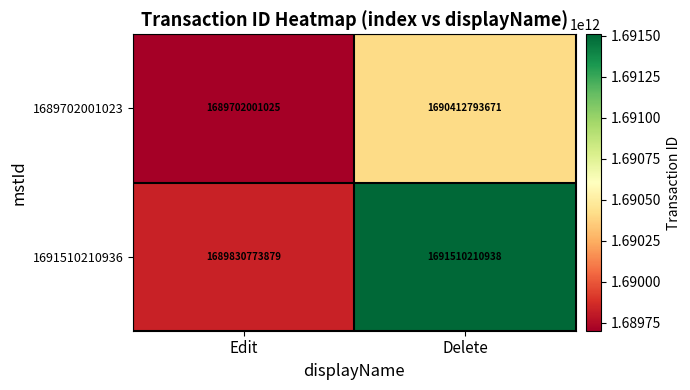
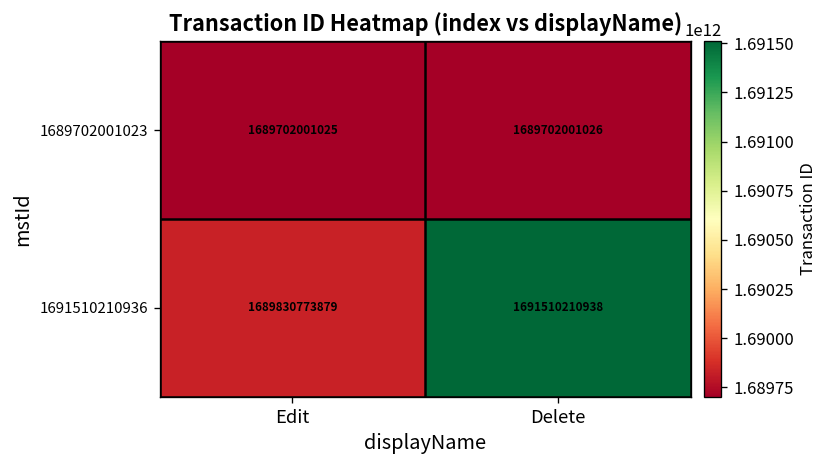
  {
    "1689702001023": {
      "Edit": 1689702001025,
-     "Delete": 1690412793671
+     "Delete": 1689702001026
    },
    "1691510210936": {
      "Edit": 1689830773879,
      "Delete": 1691510210938
    }
  }
